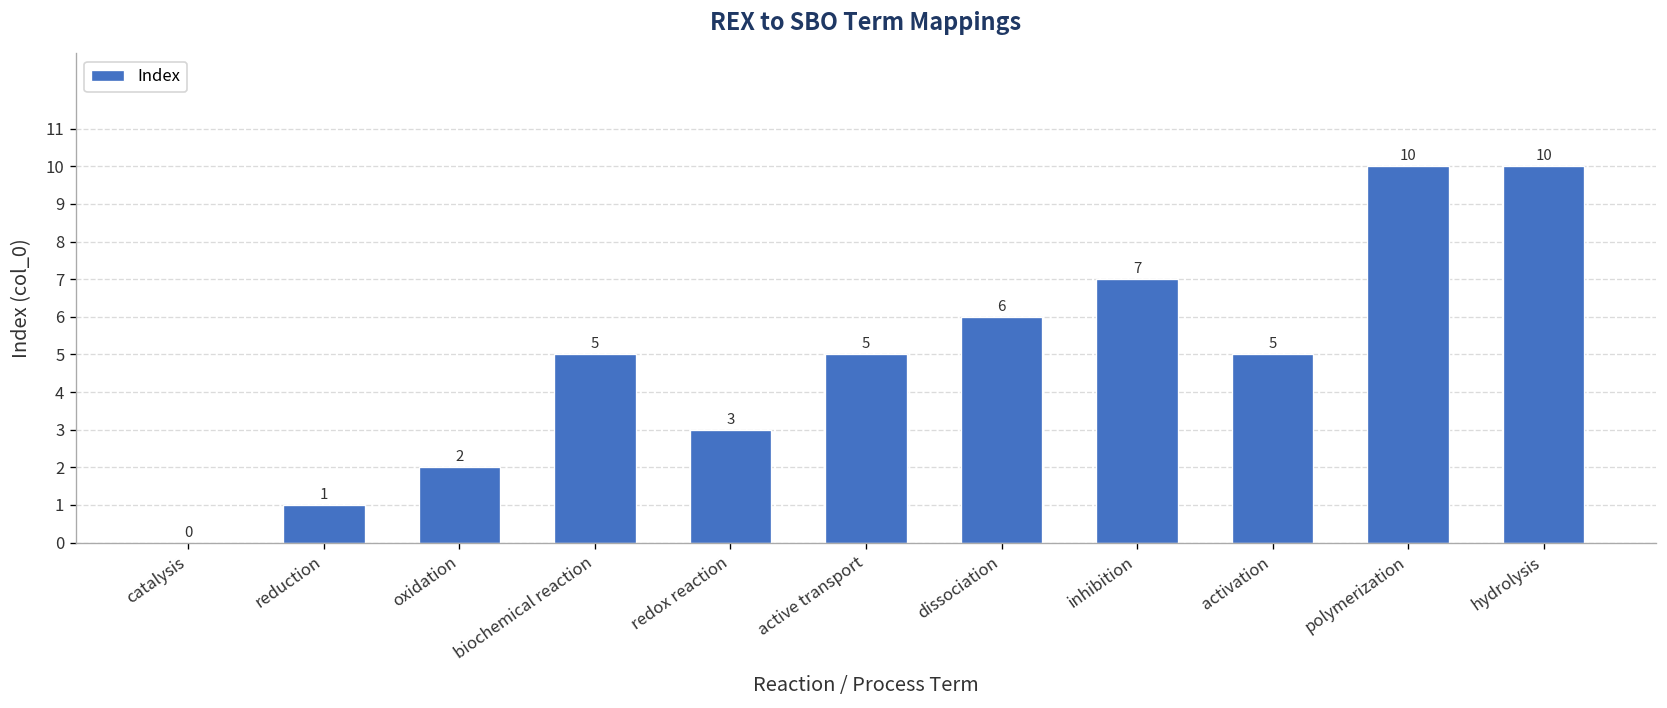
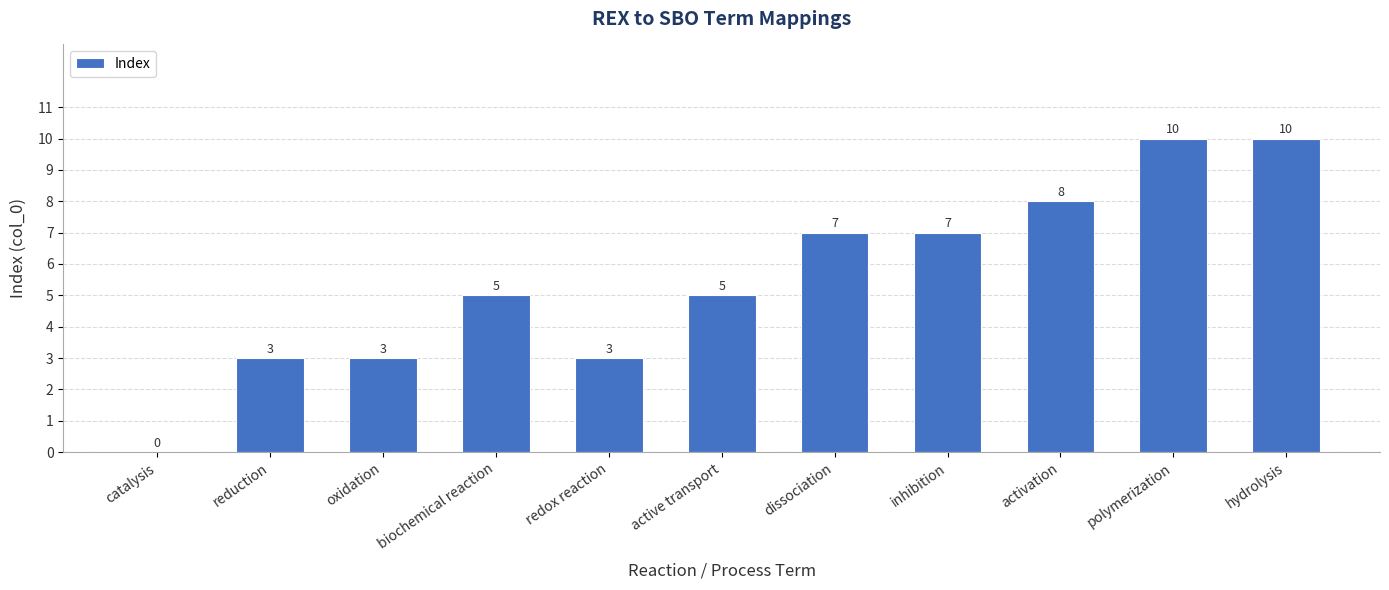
  {
    "catalysis": 0,
-   "reduction": 1,
-   "oxidation": 2,
+   "reduction": 3,
+   "oxidation": 3,
    "biochemical reaction": 5,
    "redox reaction": 3,
    "active transport": 5,
-   "dissociation": 6,
+   "dissociation": 7,
    "inhibition": 7,
-   "activation": 5,
+   "activation": 8,
    "polymerization": 10,
    "hydrolysis": 10
  }
